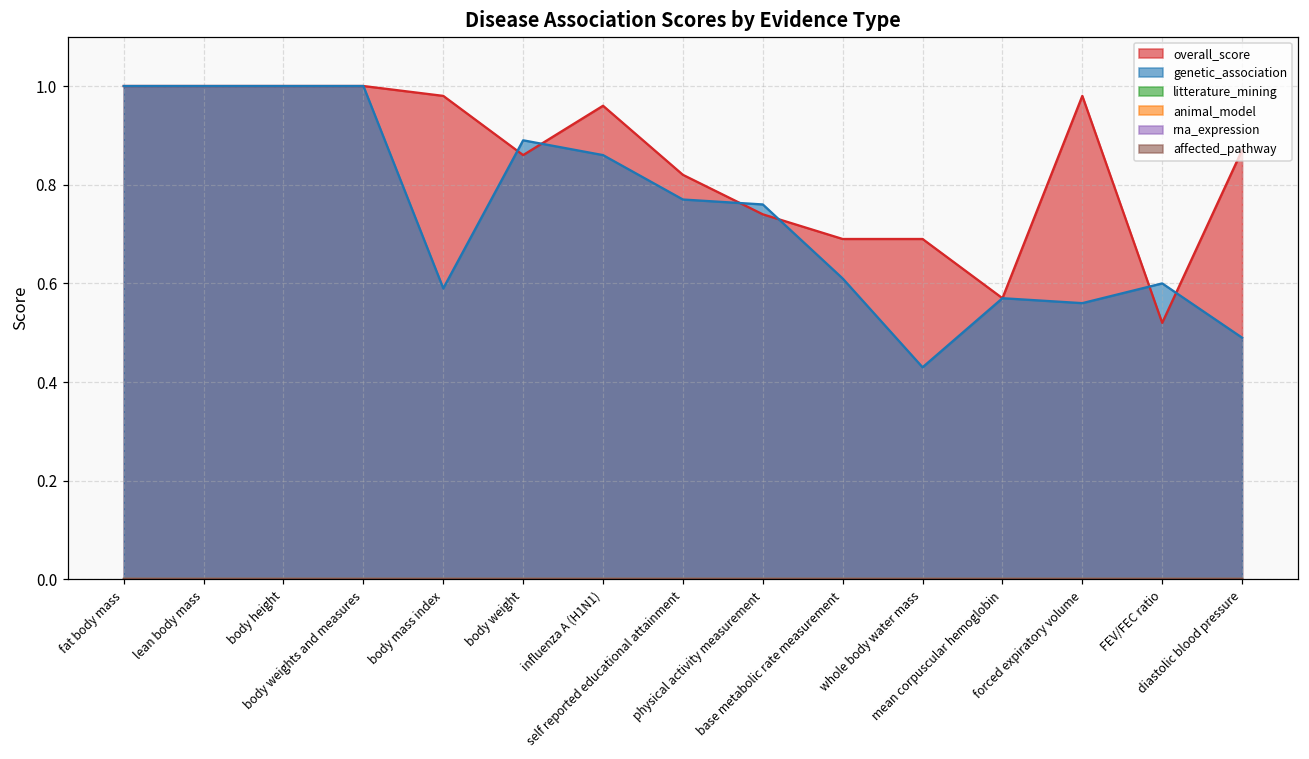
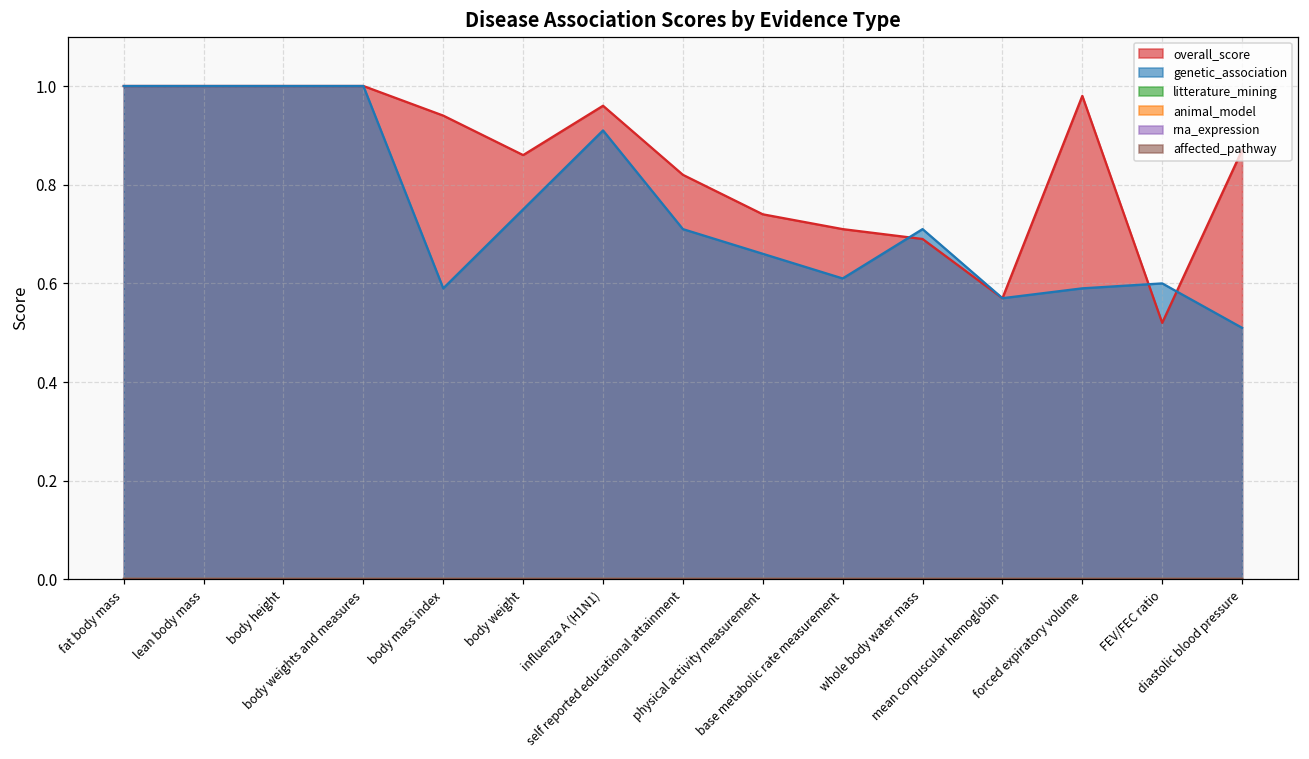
  {
    "overall_score": {
-     "body mass index": 0.98,
+     "body mass index": 0.94,
      "body weight": 0.86,
      "influenza A (H1N1)": 0.96,
      "self reported educational attainment": 0.82,
      "physical activity measurement": 0.74,
-     "base metabolic rate measurement": 0.69,
+     "base metabolic rate measurement": 0.71,
      "whole body water mass": 0.69,
      "forced expiratory volume": 0.98,
      "FEV/FEC ratio": 0.52
    },
    "genetic_association": {
      "body mass index": 0.59,
-     "body weight": 0.89,
-     "influenza A (H1N1)": 0.86,
-     "self reported educational attainment": 0.77,
-     "physical activity measurement": 0.76,
+     "body weight": 0.75,
+     "influenza A (H1N1)": 0.91,
+     "self reported educational attainment": 0.71,
+     "physical activity measurement": 0.66,
      "base metabolic rate measurement": 0.61,
-     "whole body water mass": 0.43,
-     "forced expiratory volume": 0.56,
+     "whole body water mass": 0.71,
+     "forced expiratory volume": 0.59,
      "FEV/FEC ratio": 0.60,
-     "diastolic blood pressure": 0.49
+     "diastolic blood pressure": 0.51
    },
    "affected_pathway": {
      "fat body mass": 0.00,
      "lean body mass": 0.00,
      "body height": 0.00,
      "body weights and measures": 0.00,
      "body mass index": 0.00,
      "body weight": 0.00,
      "influenza A (H1N1)": 0.00,
      "self reported educational attainment": 0.00,
      "physical activity measurement": 0.00,
      "base metabolic rate measurement": 0.00,
      "whole body water mass": 0.00,
      "mean corpuscular hemoglobin": 0.00,
      "forced expiratory volume": 0.00,
      "FEV/FEC ratio": 0.00,
      "diastolic blood pressure": 0.00
    }
  }
